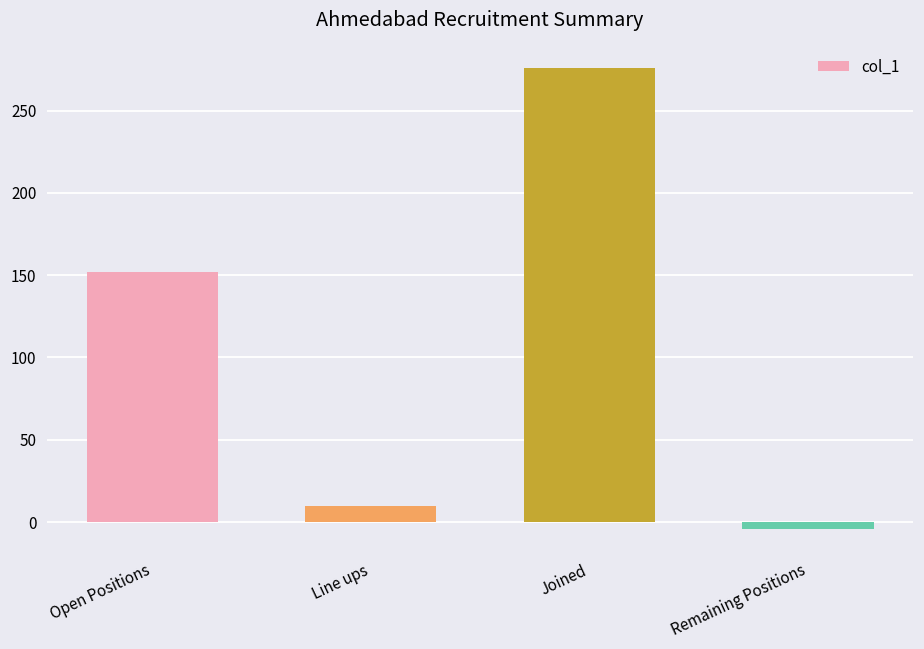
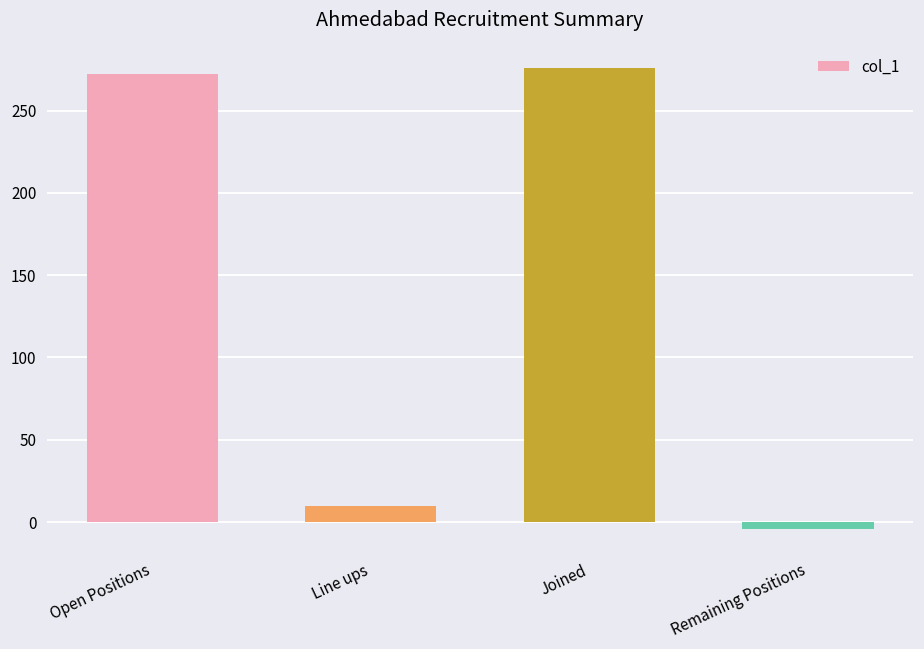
  {
-   "Open Positions": 152,
+   "Open Positions": 272,
    "Line ups": 10,
    "Joined": 276,
    "Remaining Positions": -4
  }
